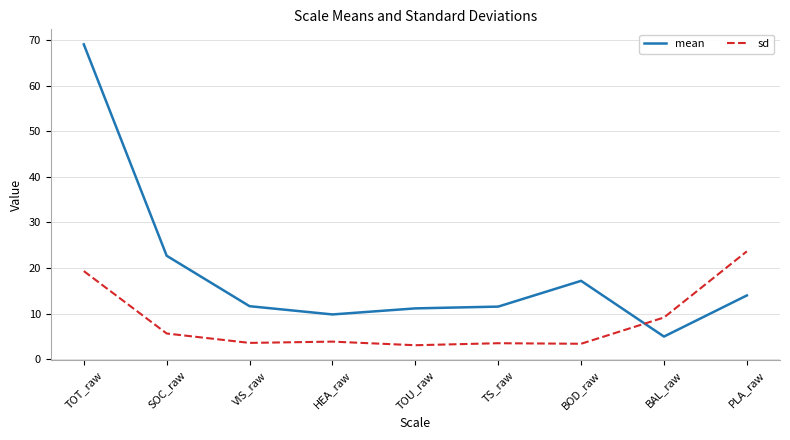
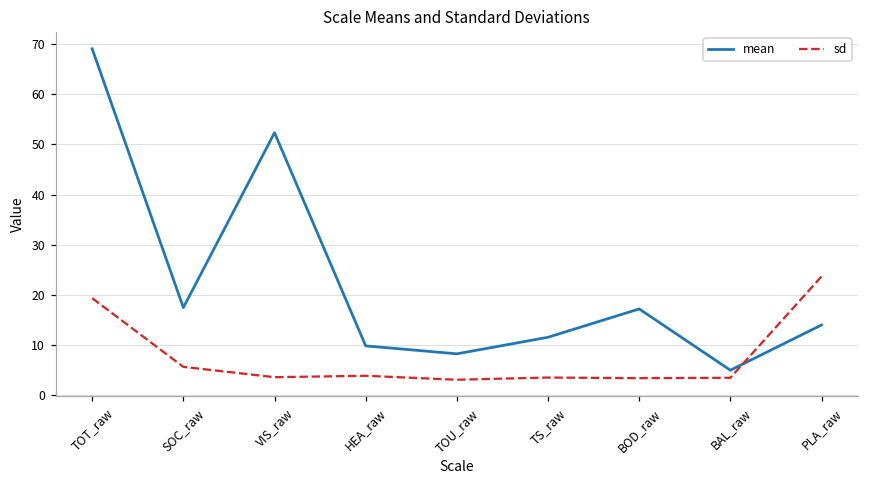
  {
    "mean": {
      "TOT_raw": 69,
-     "SOC_raw": 23,
-     "VIS_raw": 12,
+     "SOC_raw": 17,
+     "VIS_raw": 52,
      "HEA_raw": 10,
-     "TOU_raw": 11,
+     "TOU_raw": 8,
      "TS_raw": 12,
      "BOD_raw": 17,
      "BAL_raw": 5,
      "PLA_raw": 14
    },
    "sd": {
      "TOT_raw": 19,
      "SOC_raw": 6,
      "VIS_raw": 4,
      "HEA_raw": 4,
      "TOU_raw": 3,
      "TS_raw": 4,
      "BOD_raw": 3,
-     "BAL_raw": 9,
+     "BAL_raw": 3,
      "PLA_raw": 24
    }
  }
